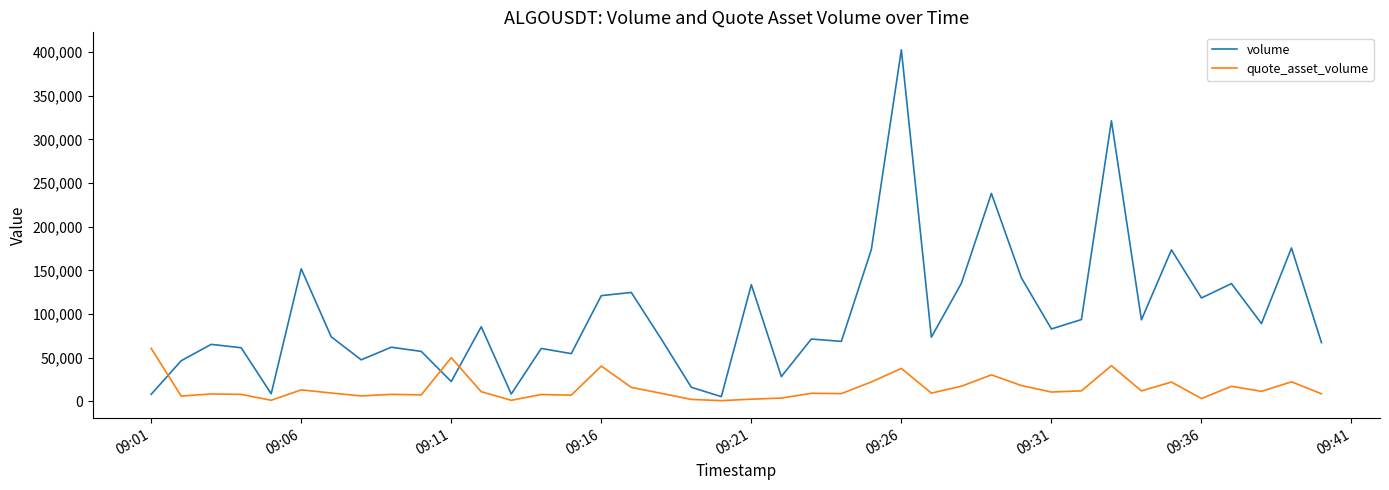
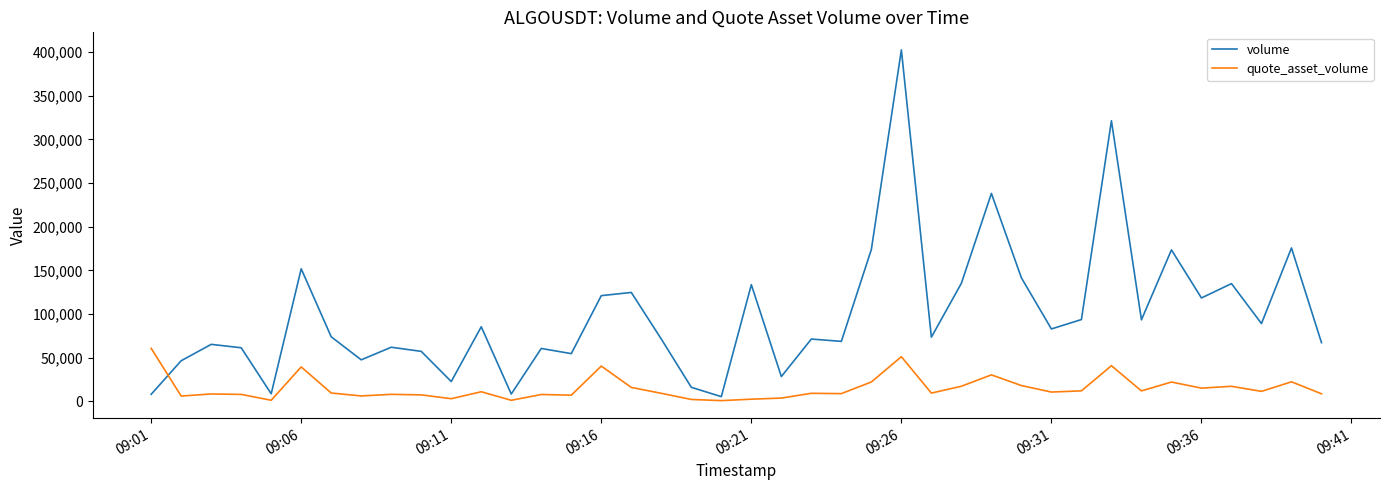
  {
    "volume": {
      "09:01": "10,000",
      "09:06": "150,000",
      "09:11": "20,000",
      "09:16": "120,000",
      "09:21": "130,000",
      "09:26": "400,000",
      "09:31": "80,000",
      "09:36": "120,000"
    },
    "quote_asset_volume": {
      "09:01": "60,000",
-     "09:06": "10,000",
-     "09:11": "50,000",
+     "09:06": "40,000",
+     "09:11": "0",
      "09:16": "40,000",
      "09:21": "0",
-     "09:26": "40,000",
+     "09:26": "50,000",
      "09:31": "10,000",
-     "09:36": "0"
+     "09:36": "10,000"
    }
  }
